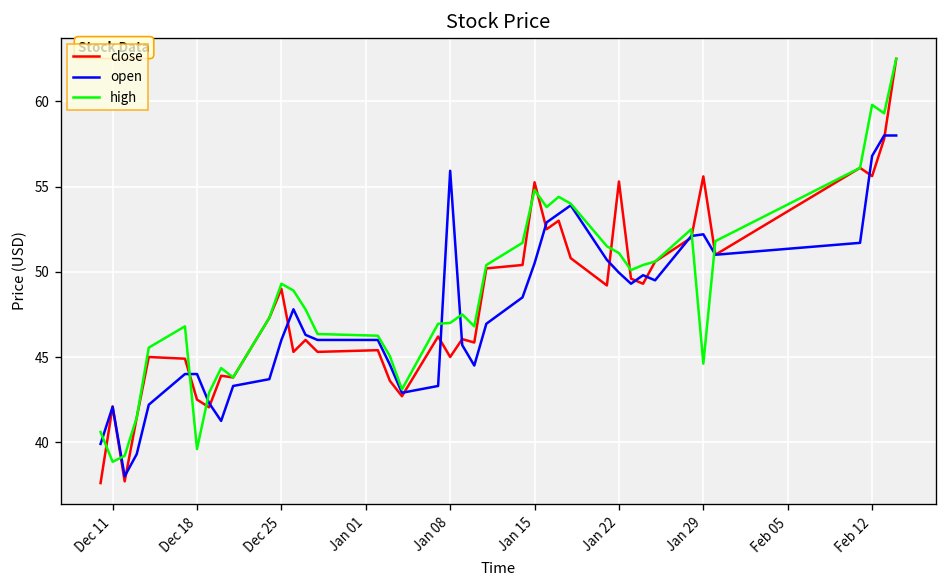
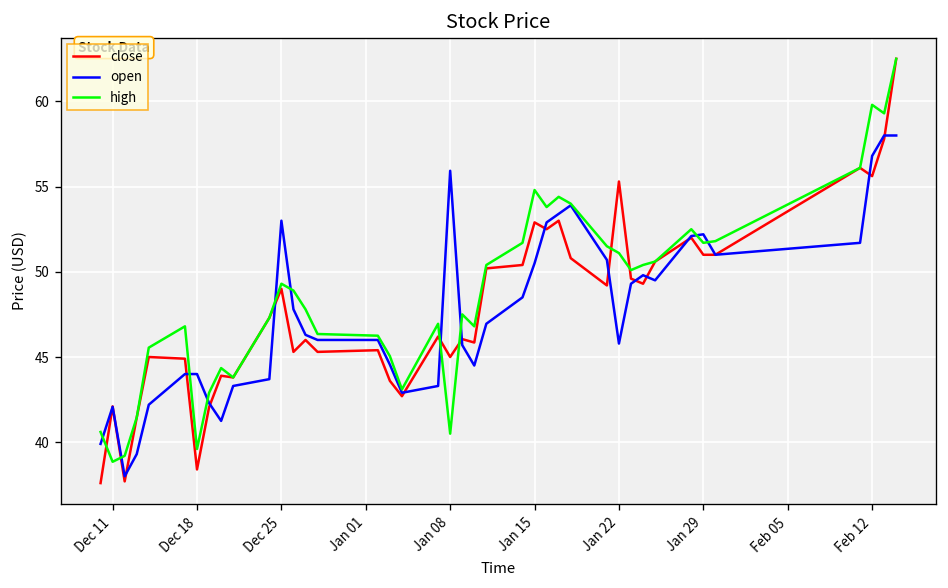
  {
    "close": {
-     "Dec 18": 42.5,
+     "Dec 18": 38.4,
      "Dec 25": 49.0,
      "Jan 08": 45.0,
-     "Jan 15": 55.3,
+     "Jan 15": 52.9,
      "Jan 22": 55.3,
-     "Jan 29": 55.6,
+     "Jan 29": 51.0,
      "Feb 12": 55.6
    },
    "open": {
      "Dec 18": 44.0,
-     "Dec 25": 46,
+     "Dec 25": 53,
      "Jan 08": 55.9,
      "Jan 15": 50.5,
-     "Jan 22": 50.0,
+     "Jan 22": 45.8,
      "Jan 29": 52.2,
      "Feb 12": 56.8
    },
    "high": {
      "Dec 11": 38.8,
      "Dec 18": 39.6,
      "Dec 25": 49.3,
-     "Jan 08": 47.0,
+     "Jan 08": 40.5,
      "Jan 15": 54.8,
      "Jan 22": 51.1,
-     "Jan 29": 44.6,
+     "Jan 29": 51.7,
      "Feb 12": 59.8
    }
  }
